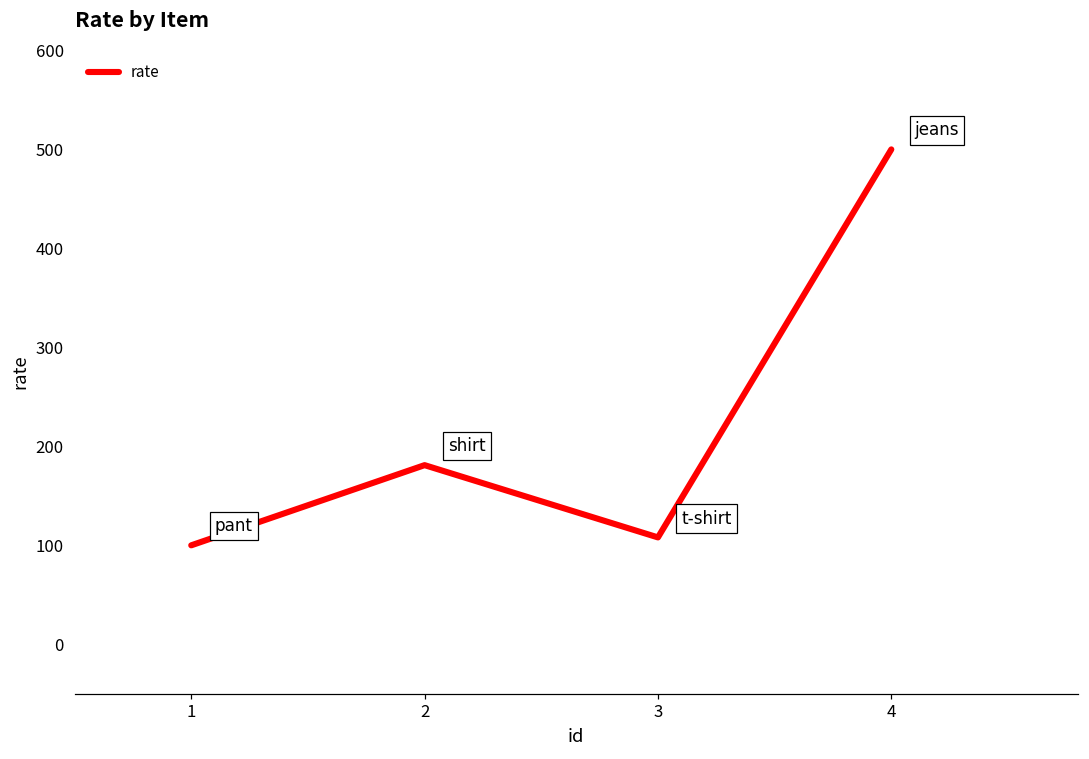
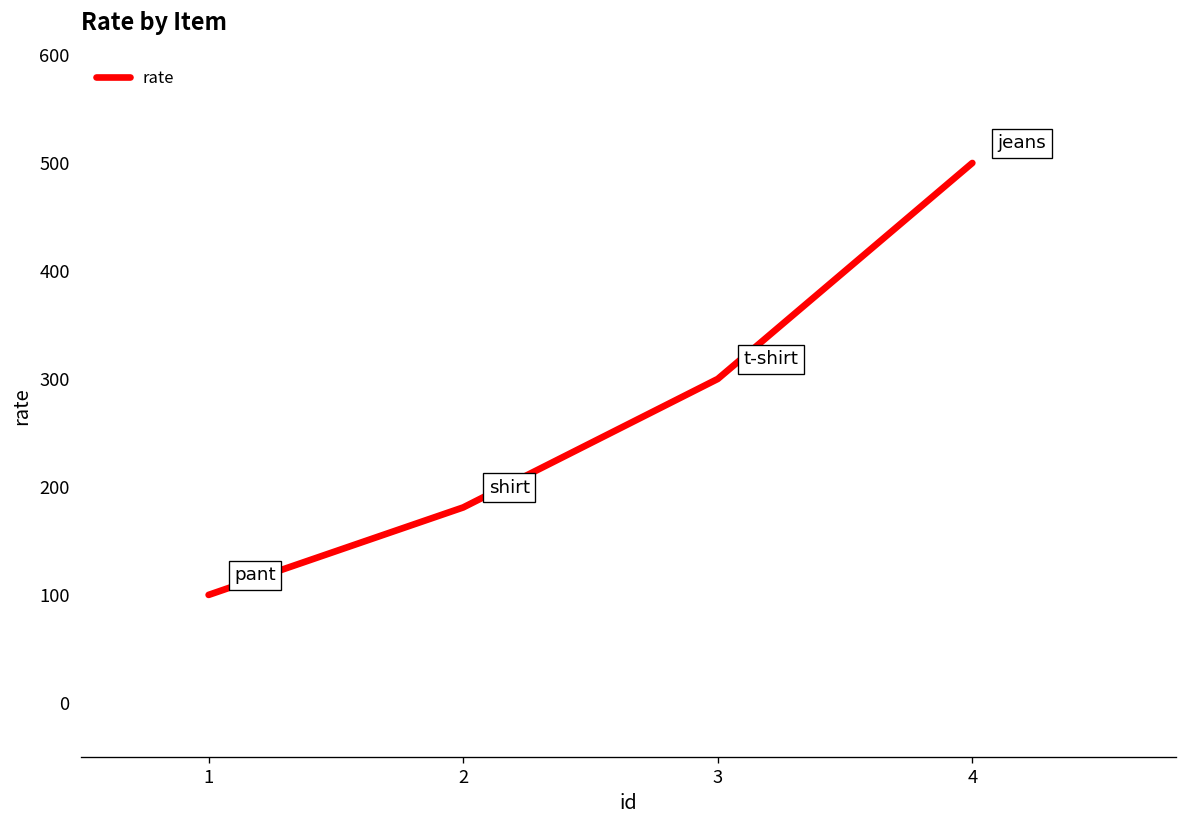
  {
    "1": 100,
    "2": 180,
-   "3": 110,
+   "3": 300,
    "4": 500
  }
